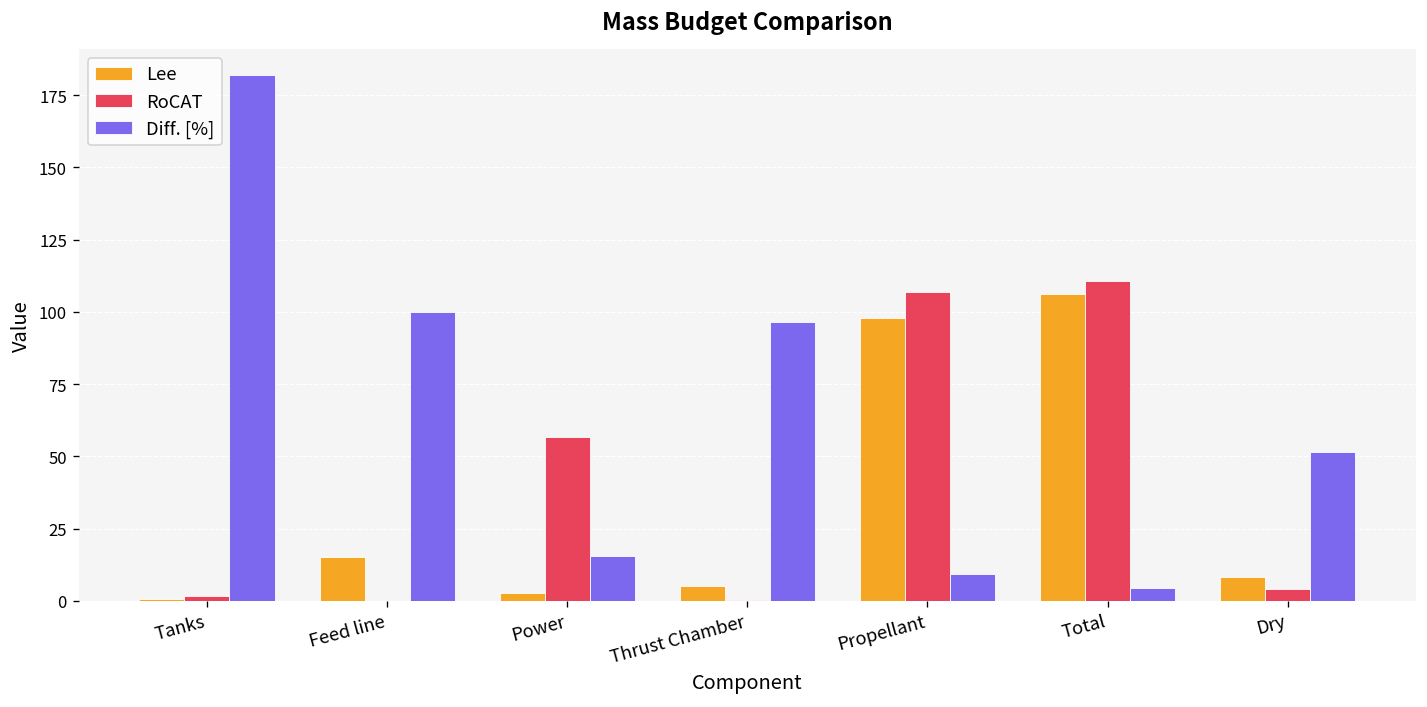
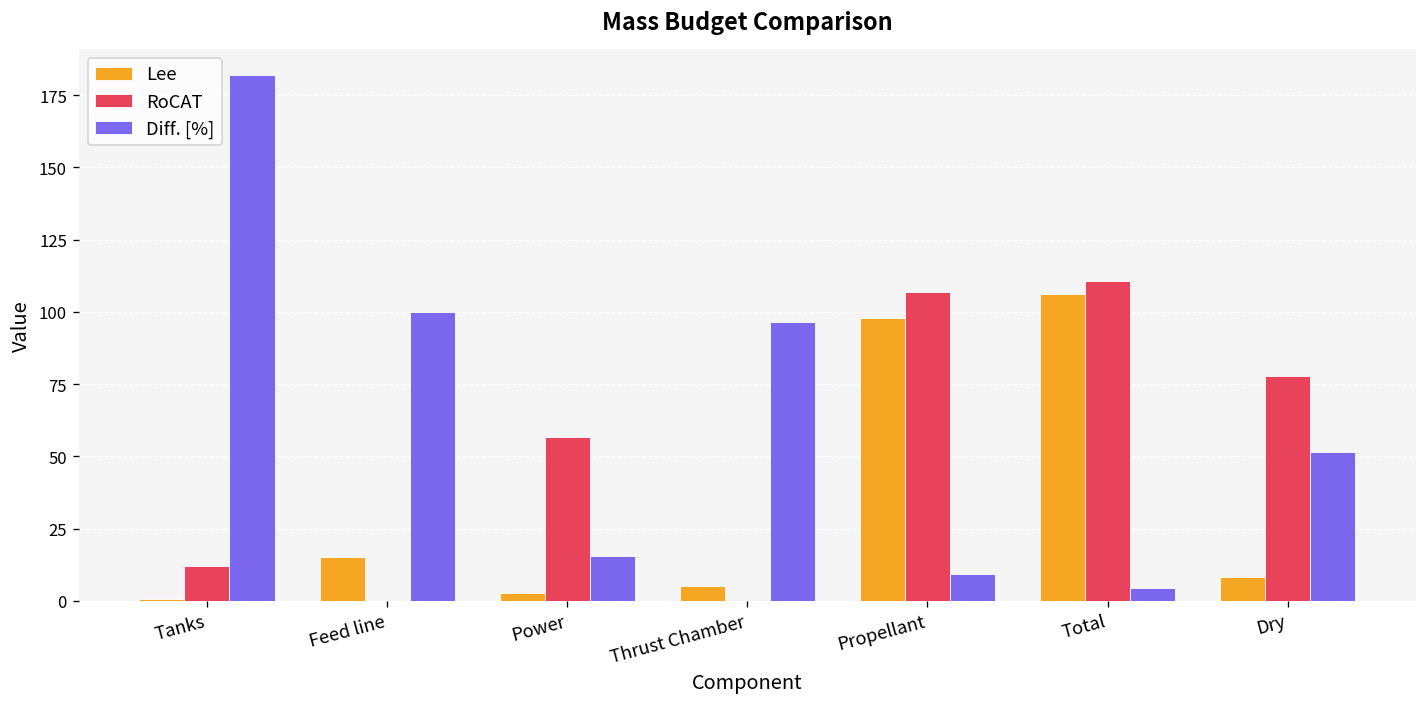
  {
    "Lee": {
      "Feed line": 15,
      "Power": 3,
      "Thrust Chamber": 5,
      "Propellant": 98,
      "Total": 106,
      "Dry": 8
    },
    "RoCAT": {
-     "Tanks": 2,
+     "Tanks": 12,
      "Feed line": 0,
      "Power": 57,
      "Propellant": 107,
      "Total": 111,
-     "Dry": 4
+     "Dry": 78
    },
    "Diff. [%]": {
      "Tanks": 182,
      "Feed line": 100,
      "Power": 15,
      "Thrust Chamber": 97,
      "Propellant": 9,
      "Total": 4,
      "Dry": 51
    }
  }
